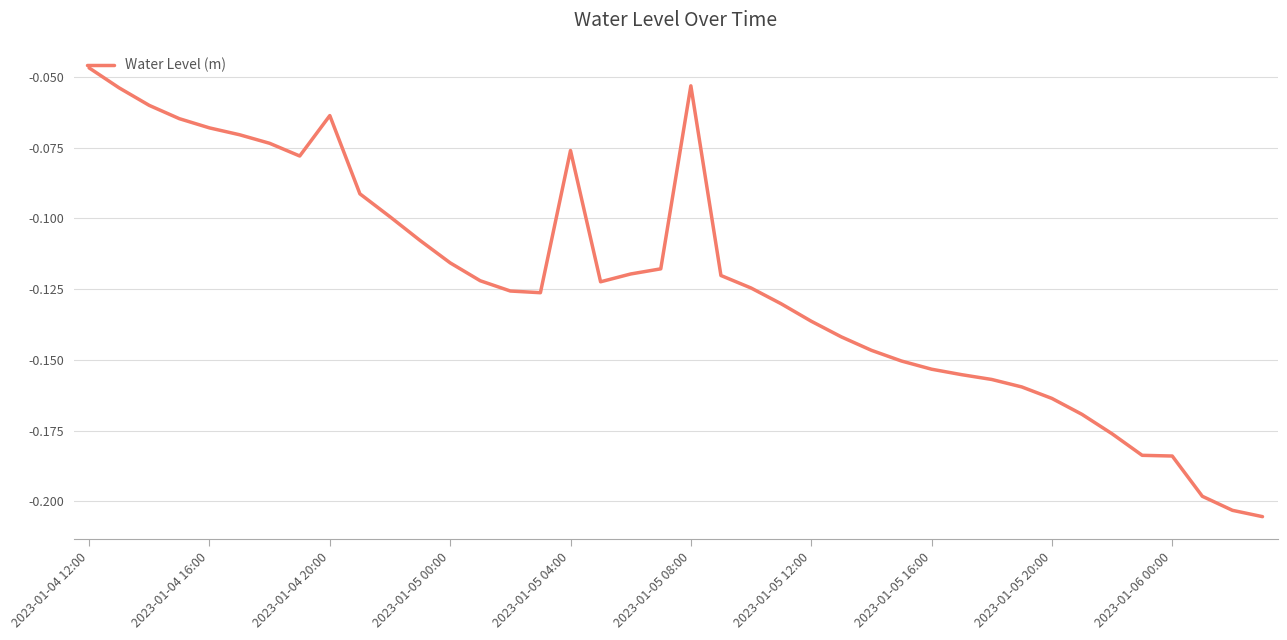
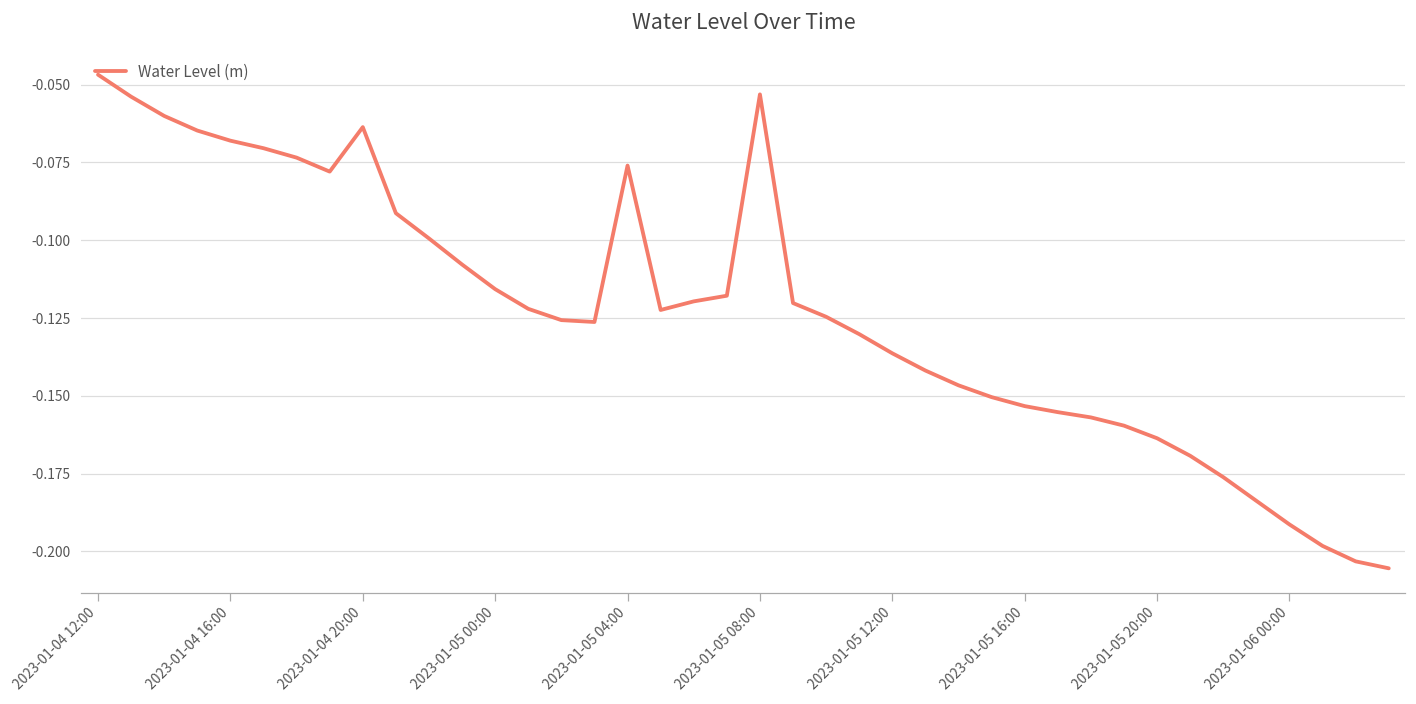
  {
    "2023-01-04 12:00": -0.047,
    "2023-01-04 16:00": -0.068,
    "2023-01-04 20:00": -0.064,
    "2023-01-05 00:00": -0.116,
    "2023-01-05 04:00": -0.076,
    "2023-01-05 08:00": -0.053,
    "2023-01-05 12:00": -0.136,
    "2023-01-05 16:00": -0.153,
    "2023-01-05 20:00": -0.164,
-   "2023-01-06 00:00": -0.184
+   "2023-01-06 00:00": -0.191
  }
